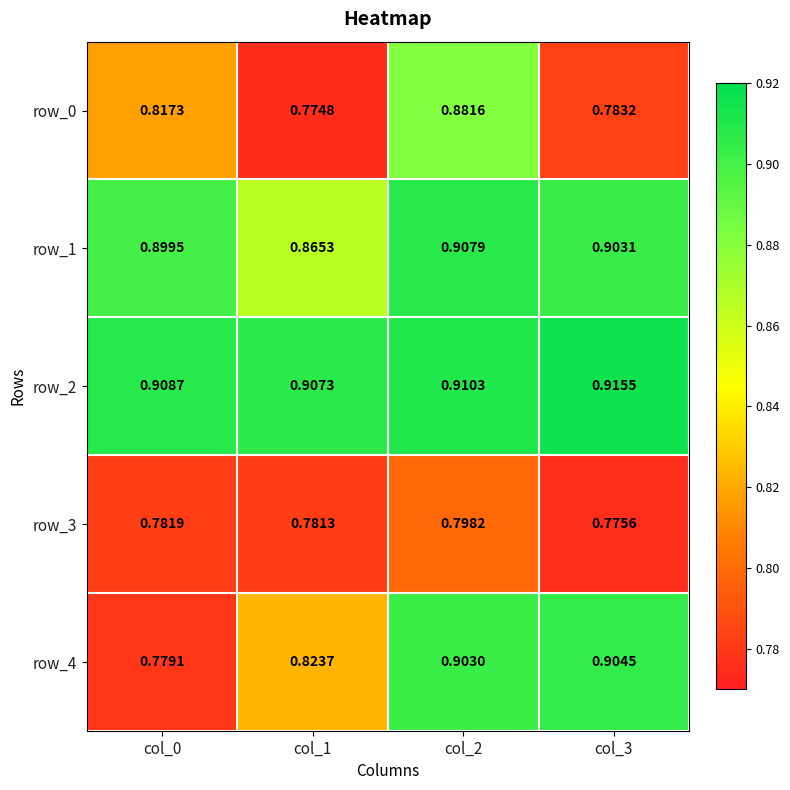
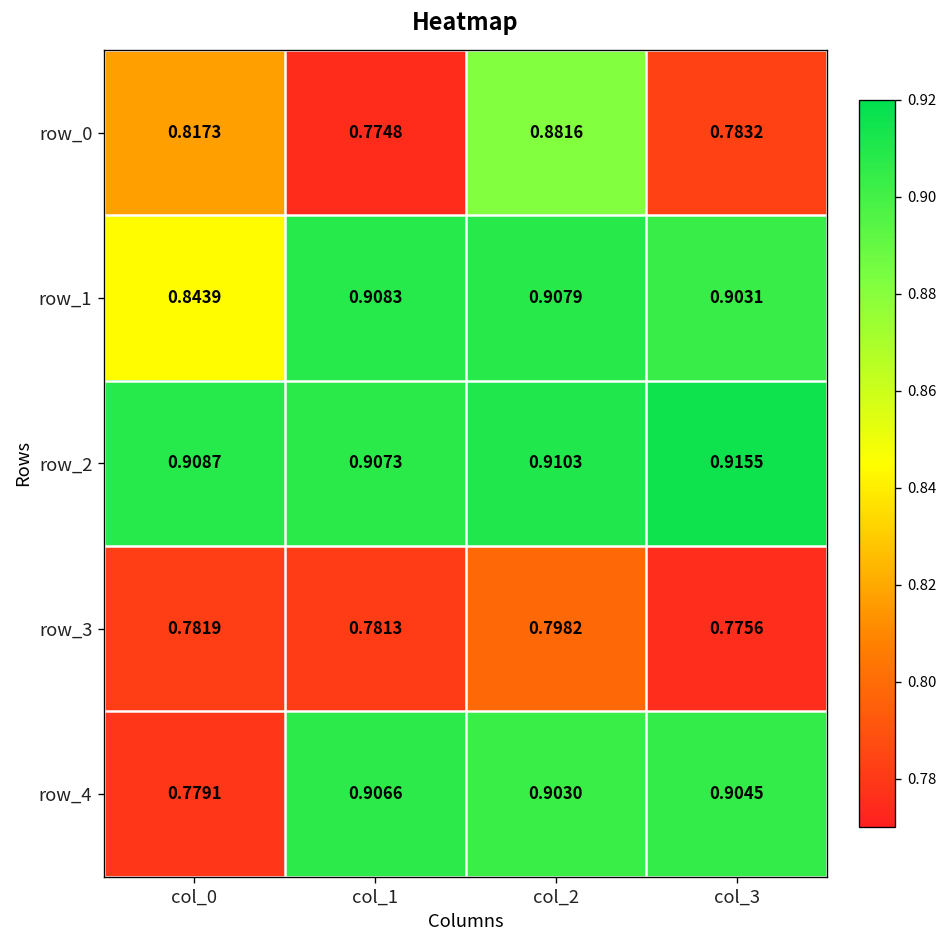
  {
    "row_0": {
      "col_0": 0.8173,
      "col_1": 0.7748,
      "col_2": 0.8816,
      "col_3": 0.7832
    },
    "row_1": {
-     "col_0": 0.8995,
-     "col_1": 0.8653,
+     "col_0": 0.8439,
+     "col_1": 0.9083,
      "col_2": 0.9079,
      "col_3": 0.9031
    },
    "row_2": {
      "col_0": 0.9087,
      "col_1": 0.9073,
      "col_2": 0.9103,
      "col_3": 0.9155
    },
    "row_3": {
      "col_0": 0.7819,
      "col_1": 0.7813,
      "col_2": 0.7982,
      "col_3": 0.7756
    },
    "row_4": {
      "col_0": 0.7791,
-     "col_1": 0.8237,
+     "col_1": 0.9066,
      "col_2": 0.9030,
      "col_3": 0.9045
    }
  }
